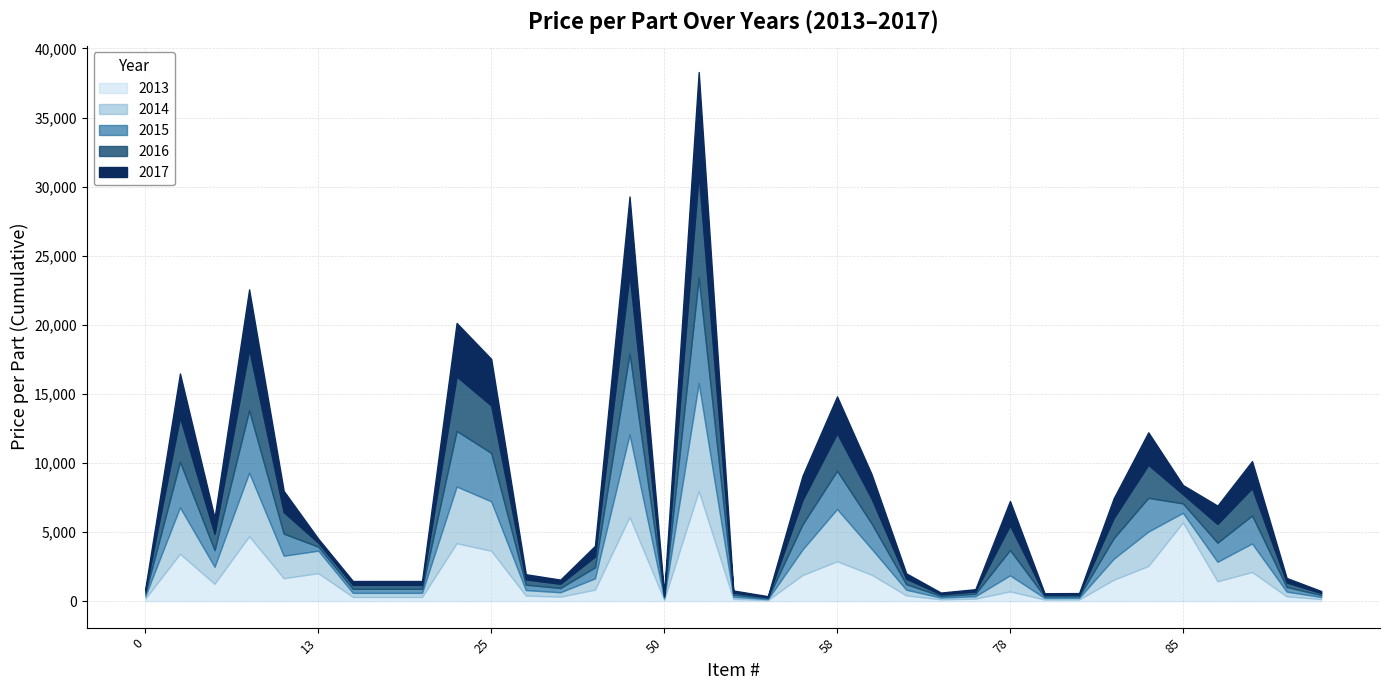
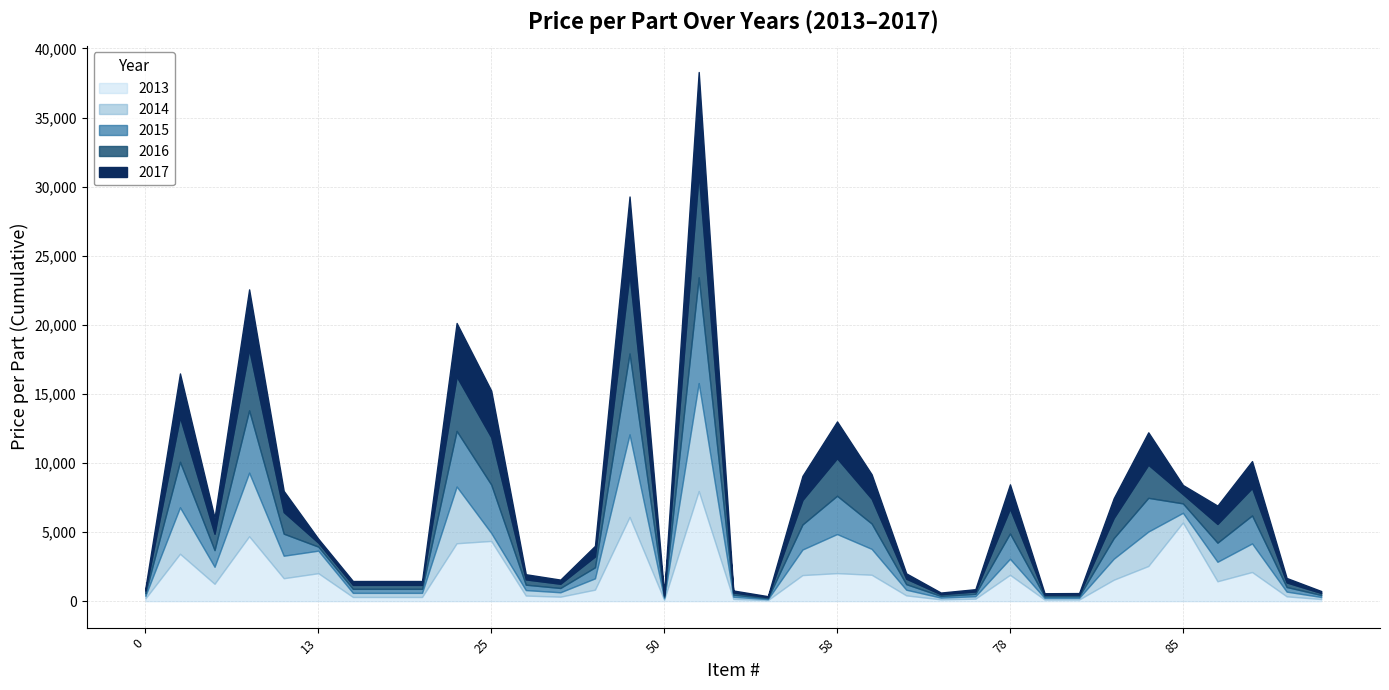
  {
    "2013": {
      "0": "200",
      "13": "2,000",
-     "25": "3,600",
-     "58": "2,900",
-     "78": "700",
+     "25": "4,400",
+     "58": "2,000",
+     "78": "1,900",
      "85": "5,700"
    },
    "2014": {
      "0": "200",
      "13": "1,600",
-     "25": "3,600",
-     "58": "3,800",
+     "25": "600",
+     "58": "2,800",
      "78": "1,200",
      "85": "700"
    }
  }
